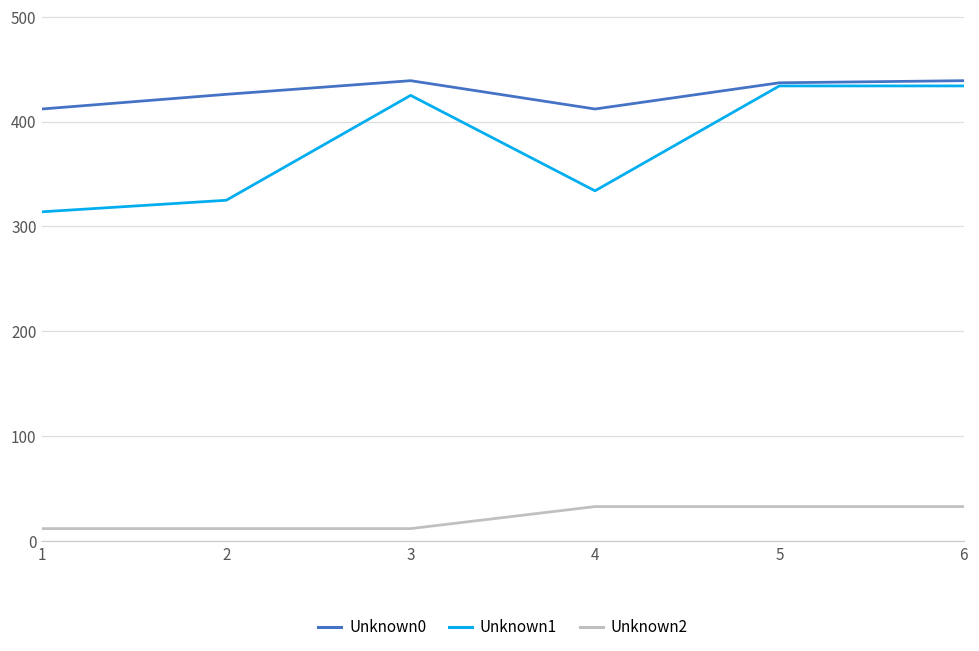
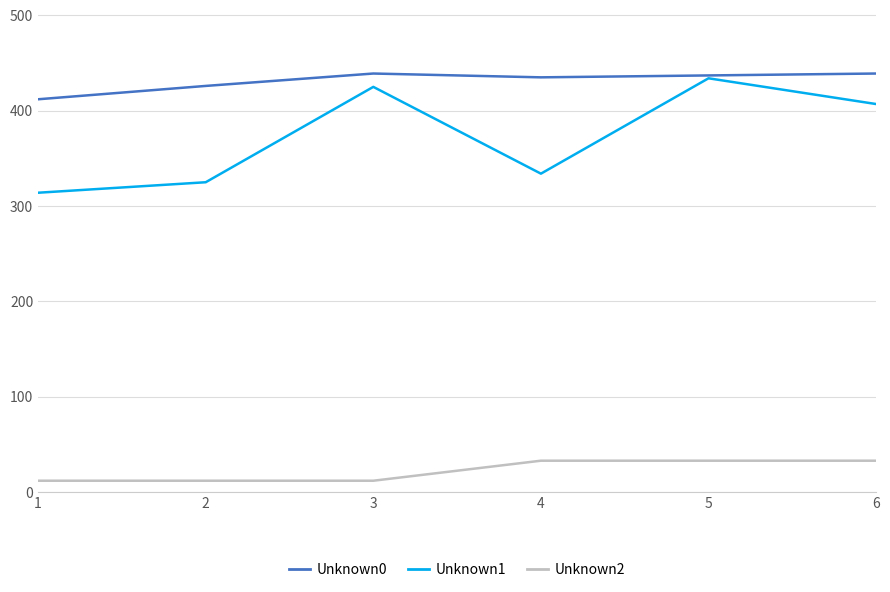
  {
    "Unknown0": {
      "1": 410,
      "2": 430,
      "3": 440,
-     "4": 410,
+     "4": 440,
      "5": 440,
      "6": 440
    },
    "Unknown1": {
      "1": 310,
      "2": 330,
      "3": 430,
      "4": 330,
      "5": 430,
-     "6": 430
+     "6": 410
    },
    "Unknown2": {
      "1": 10,
      "2": 10,
      "3": 10,
      "4": 30,
      "5": 30,
      "6": 30
    }
  }
